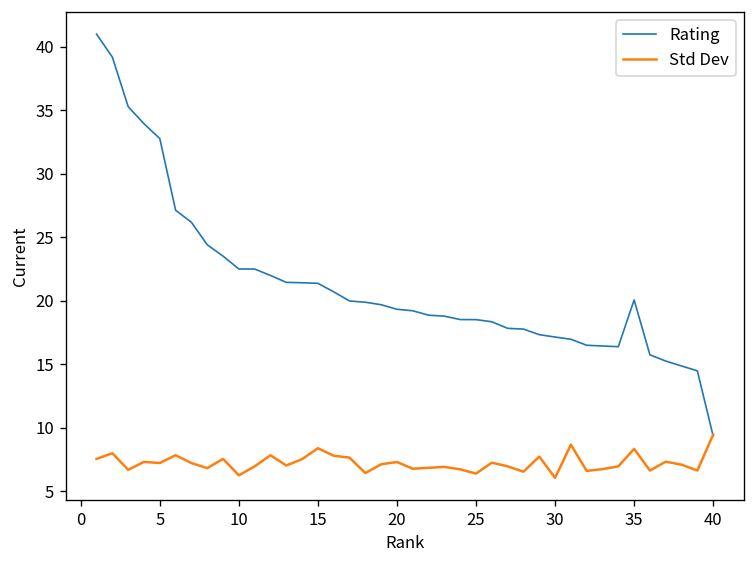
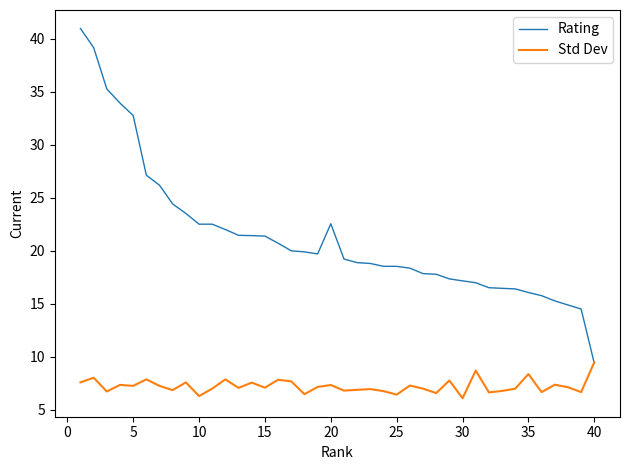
  {
    "Rating": {
      "5": 32.8,
      "10": 22.5,
      "15": 21.4,
-     "20": 19.3,
+     "20": 22.5,
      "25": 18.5,
      "30": 17.1,
-     "35": 20.1
+     "35": 16.0
    },
    "Std Dev": {
      "5": 7.2,
      "10": 6.3,
-     "15": 8.4,
+     "15": 7.1,
      "20": 7.3,
      "25": 6.4,
      "30": 6.1,
      "35": 8.3
    }
  }
